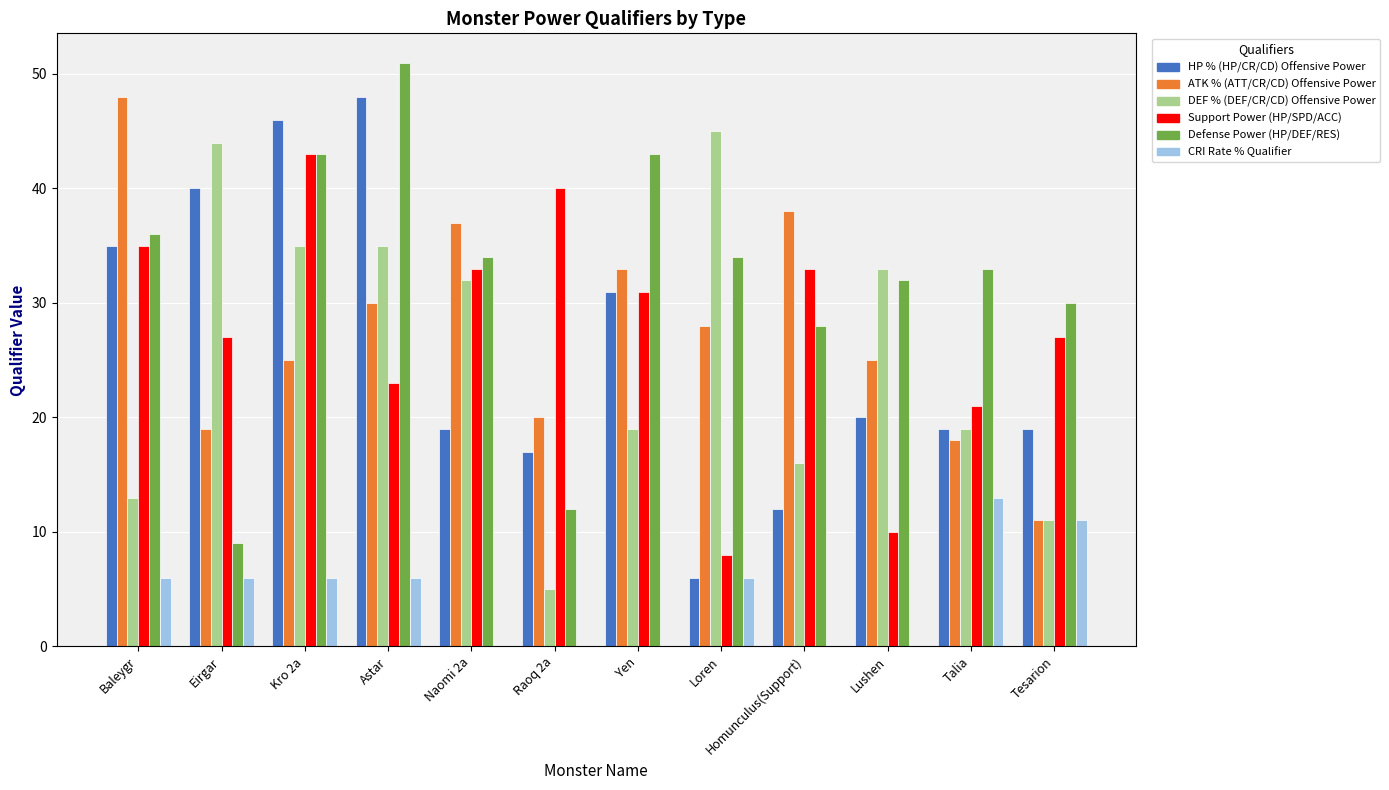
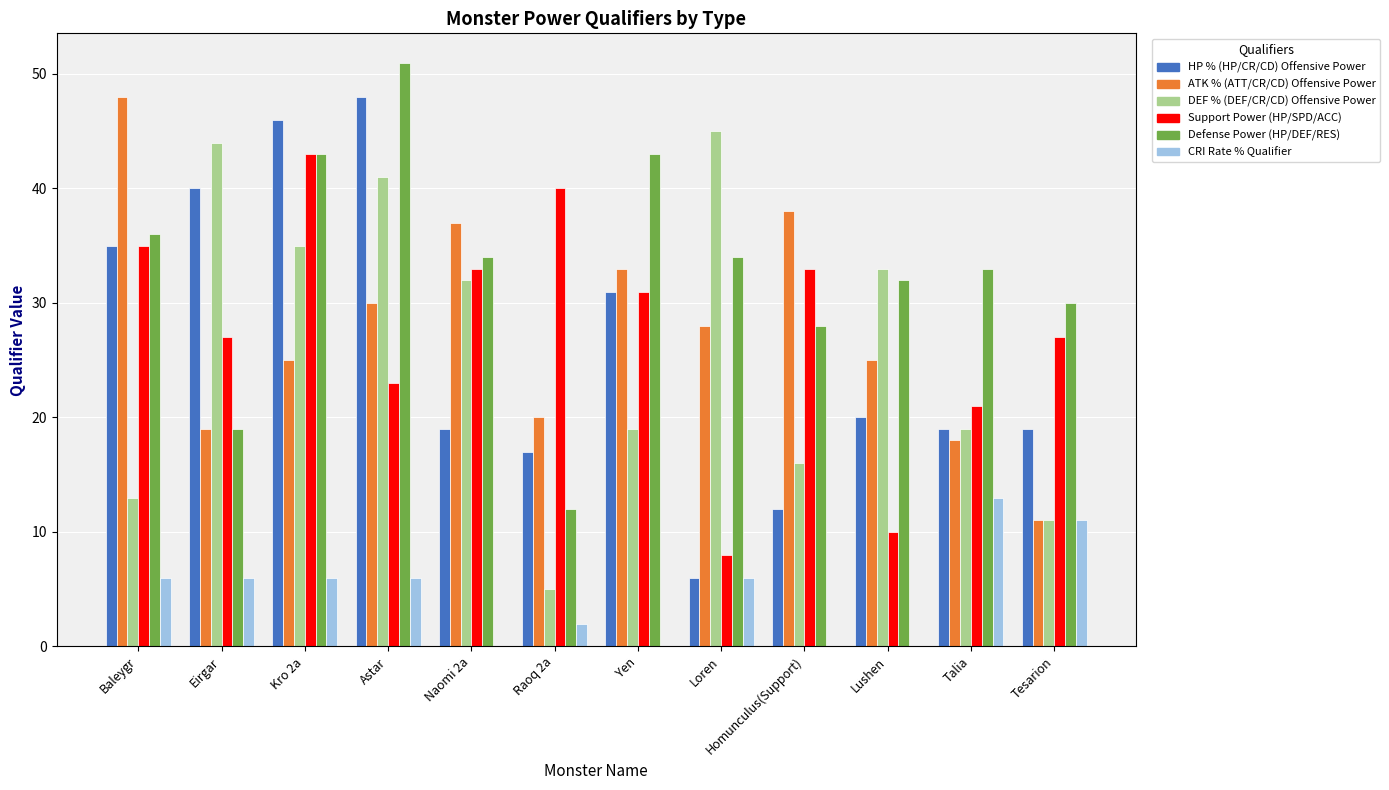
  {
    "HP % (HP/CR/CD) Offensive Power": {
      "Baleygr": 35,
      "Eirgar": 40,
      "Kro 2a": 46,
      "Astar": 48,
      "Naomi 2a": 19,
      "Raoq 2a": 17,
      "Yen": 31,
      "Loren": 6,
      "Homunculus(Support)": 12,
      "Lushen": 20,
      "Talia": 19,
      "Tesarion": 19
    },
    "ATK % (ATT/CR/CD) Offensive Power": {
      "Baleygr": 48,
      "Eirgar": 19,
      "Kro 2a": 25,
      "Astar": 30,
      "Naomi 2a": 37,
      "Raoq 2a": 20,
      "Yen": 33,
      "Loren": 28,
      "Homunculus(Support)": 38,
      "Lushen": 25,
      "Talia": 18,
      "Tesarion": 11
    },
    "DEF % (DEF/CR/CD) Offensive Power": {
      "Baleygr": 13,
      "Eirgar": 44,
      "Kro 2a": 35,
-     "Astar": 35,
+     "Astar": 41,
      "Naomi 2a": 32,
      "Raoq 2a": 5,
      "Yen": 19,
      "Loren": 45,
      "Homunculus(Support)": 16,
      "Lushen": 33,
      "Talia": 19,
      "Tesarion": 11
    },
    "Support Power (HP/SPD/ACC)": {
      "Baleygr": 35,
      "Eirgar": 27,
      "Kro 2a": 43,
      "Astar": 23,
      "Naomi 2a": 33,
      "Raoq 2a": 40,
      "Yen": 31,
      "Loren": 8,
      "Homunculus(Support)": 33,
      "Lushen": 10,
      "Talia": 21,
      "Tesarion": 27
    },
    "Defense Power (HP/DEF/RES)": {
      "Baleygr": 36,
-     "Eirgar": 9,
+     "Eirgar": 19,
      "Kro 2a": 43,
      "Astar": 51,
      "Naomi 2a": 34,
      "Raoq 2a": 12,
      "Yen": 43,
      "Loren": 34,
      "Homunculus(Support)": 28,
      "Lushen": 32,
      "Talia": 33,
      "Tesarion": 30
    },
    "CRI Rate % Qualifier": {
      "Baleygr": 6,
      "Eirgar": 6,
      "Kro 2a": 6,
      "Astar": 6,
      "Naomi 2a": 0,
-     "Raoq 2a": 0,
+     "Raoq 2a": 2,
      "Yen": 0,
      "Loren": 6,
      "Homunculus(Support)": 0,
      "Lushen": 0,
      "Talia": 13,
      "Tesarion": 11
    }
  }
